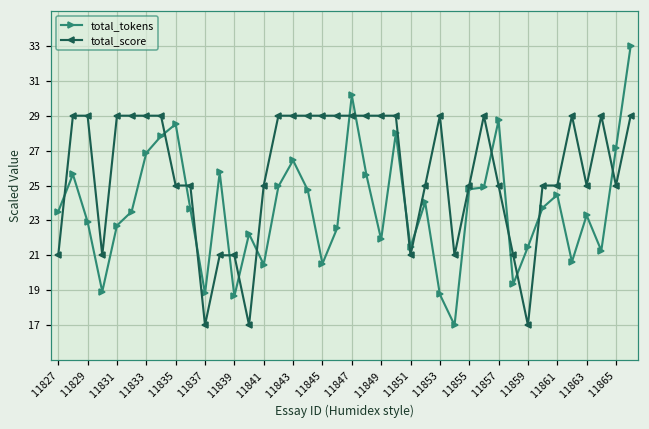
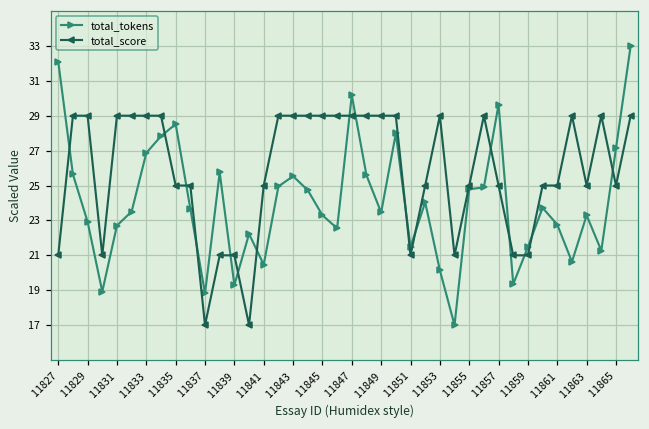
  {
    "total_tokens": {
-     "11827": 23.5,
+     "11827": 32.1,
      "11829": 22.9,
      "11831": 22.7,
      "11833": 26.9,
      "11835": 28.5,
      "11837": 18.8,
-     "11839": 18.7,
+     "11839": 19.3,
      "11841": 20.5,
-     "11843": 26.4,
-     "11845": 20.5,
+     "11843": 25.5,
+     "11845": 23.3,
      "11847": 30.2,
-     "11849": 21.9,
+     "11849": 23.5,
      "11851": 21.5,
-     "11853": 18.8,
+     "11853": 20.1,
      "11855": 24.8,
-     "11857": 28.7,
+     "11857": 29.6,
      "11859": 21.5,
-     "11861": 24.5,
+     "11861": 22.8,
      "11863": 23.3,
      "11865": 27.1
    },
    "total_score": {
      "11827": 21.0,
      "11829": 29.0,
      "11831": 29.0,
      "11833": 29.0,
      "11835": 25.0,
      "11837": 17.0,
      "11839": 21.0,
      "11841": 25.0,
      "11843": 29.0,
      "11845": 29.0,
      "11847": 29.0,
      "11849": 29.0,
      "11851": 21.0,
      "11853": 29.0,
      "11855": 25.0,
      "11857": 25.0,
-     "11859": 17.0,
+     "11859": 21.0,
      "11861": 25.0,
      "11863": 25.0,
      "11865": 25.0
    }
  }
